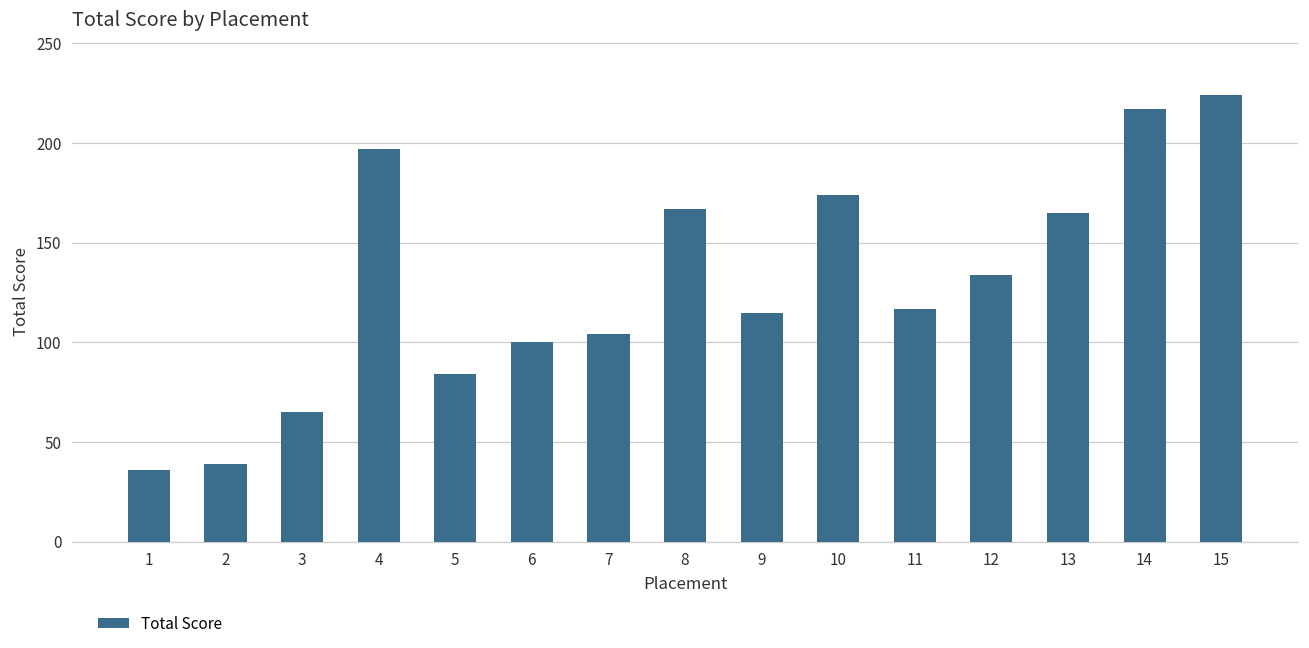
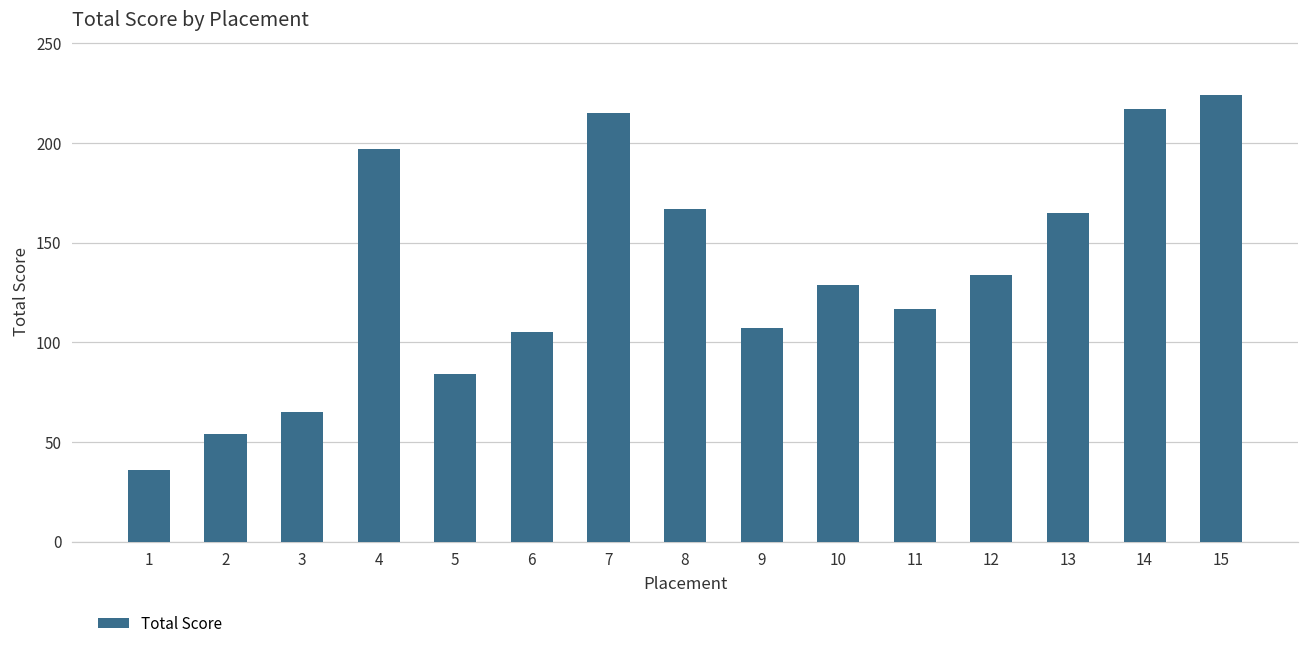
  {
    "1": 36,
-   "2": 39,
+   "2": 54,
    "3": 65,
    "4": 197,
    "5": 84,
-   "6": 100,
-   "7": 104,
+   "6": 105,
+   "7": 215,
    "8": 167,
-   "9": 115,
-   "10": 174,
+   "9": 107,
+   "10": 129,
    "11": 117,
    "12": 134,
    "13": 165,
    "14": 217,
    "15": 224
  }
